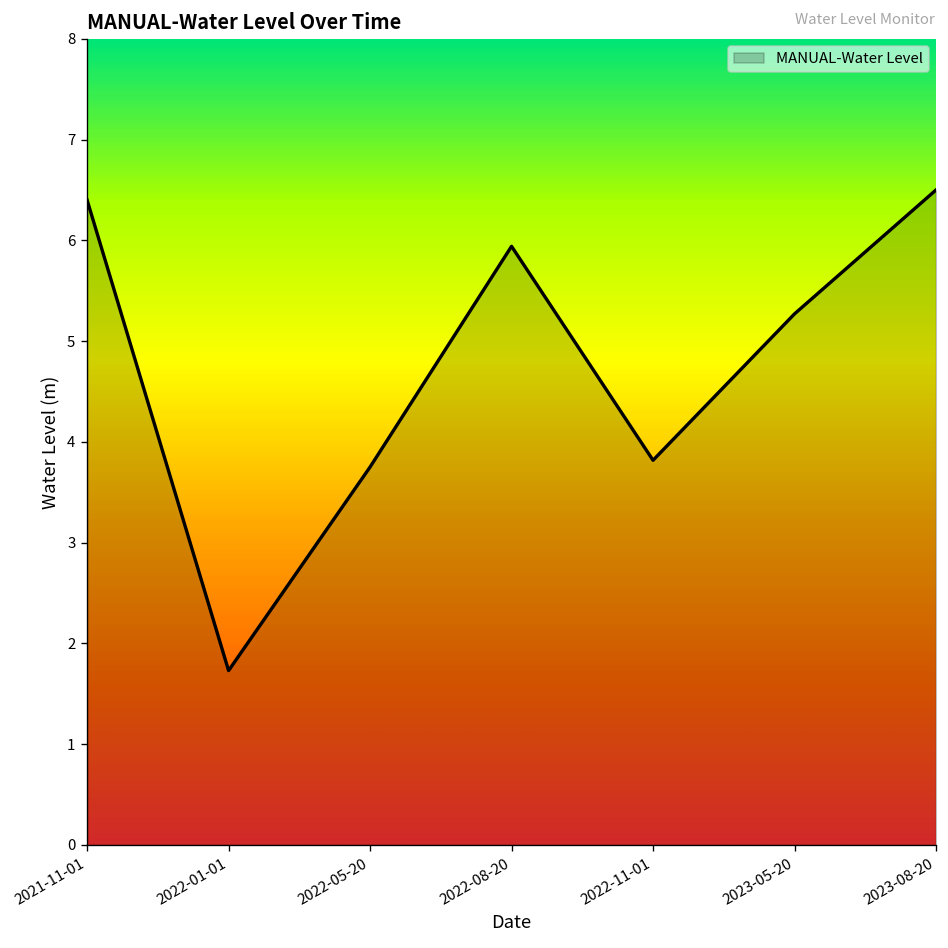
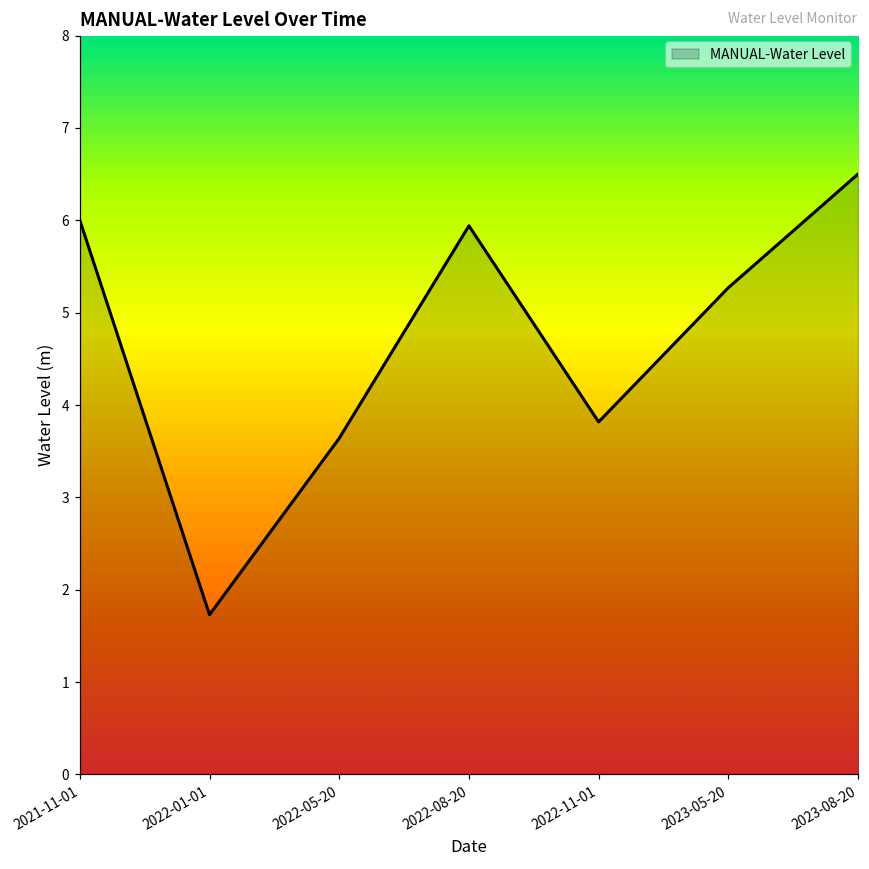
  {
-   "2021-11-01": 6.4,
+   "2021-11-01": 6.0,
    "2022-01-01": 1.7,
-   "2022-05-20": 3.8,
+   "2022-05-20": 3.6,
    "2022-08-20": 5.9,
    "2022-11-01": 3.8,
    "2023-05-20": 5.3,
    "2023-08-20": 6.5
  }
